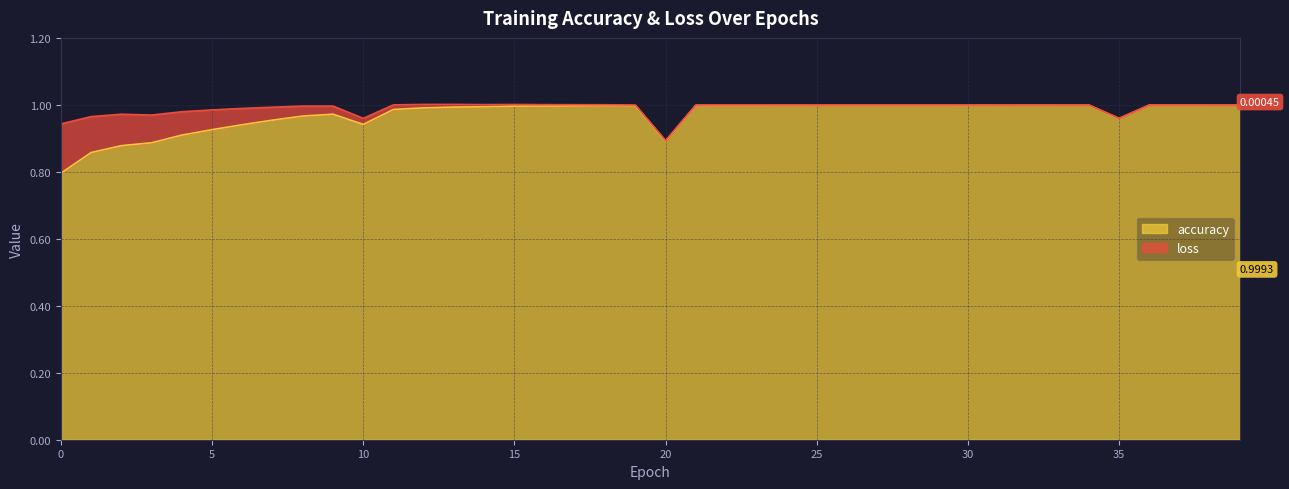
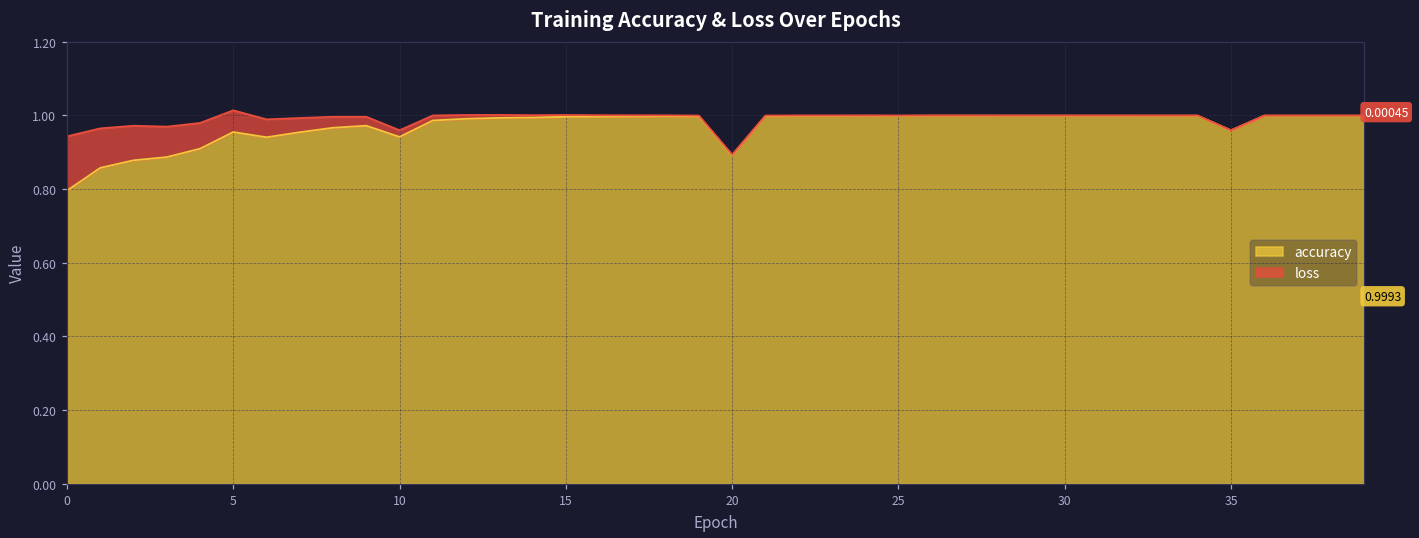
  {
    "accuracy": {
      "0": 0.80,
-     "5": 0.93,
+     "5": 0.95,
      "10": 0.94
    },
    "loss": {
      "0": 0.15,
      "5": 0.06,
      "10": 0.02
    }
  }
